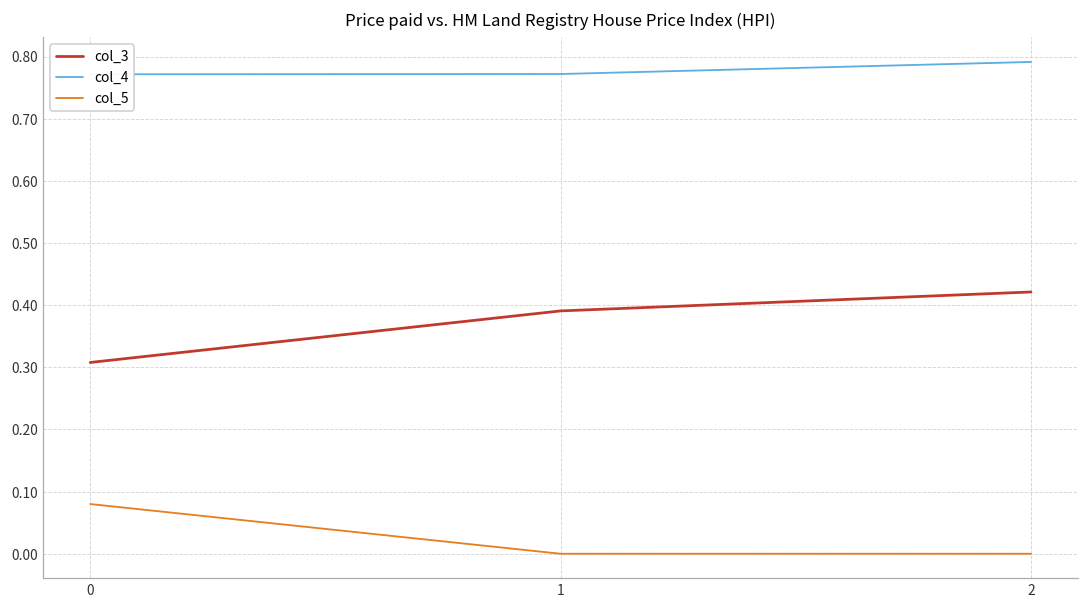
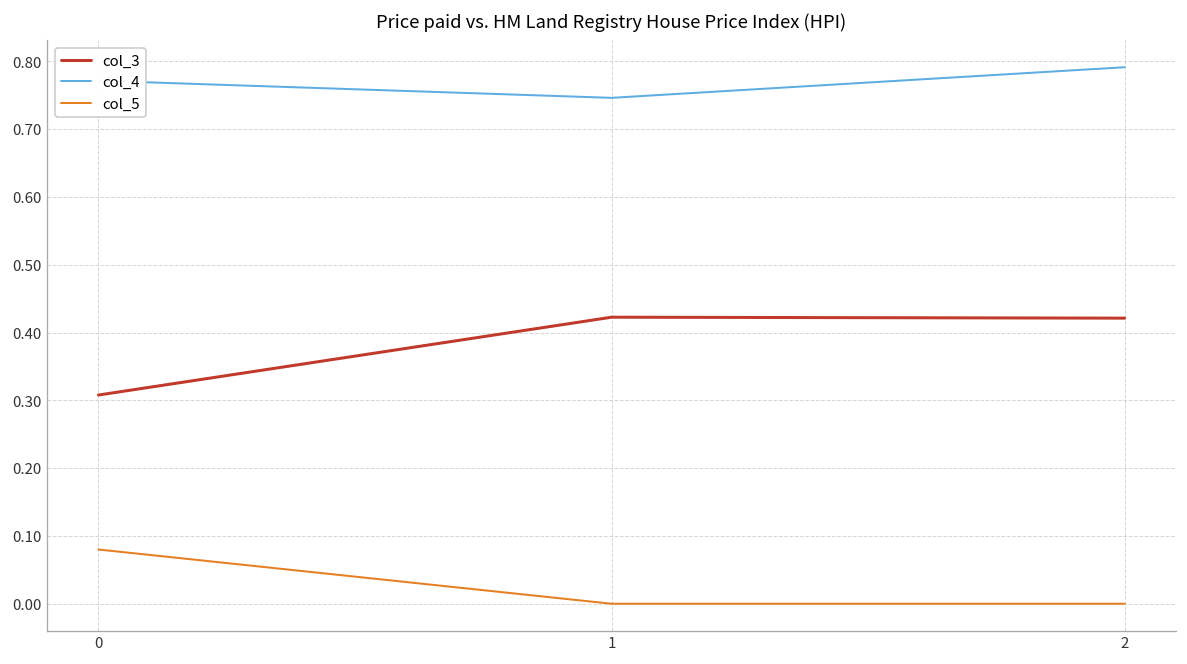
  {
    "col_3": {
      "0": 0.31,
-     "1": 0.39,
+     "1": 0.42,
      "2": 0.42
    },
    "col_4": {
-     "1": 0.77,
+     "1": 0.75,
      "2": 0.79
    },
    "col_5": {
      "0": 0.08,
      "1": 0.00,
      "2": 0.00
    }
  }
